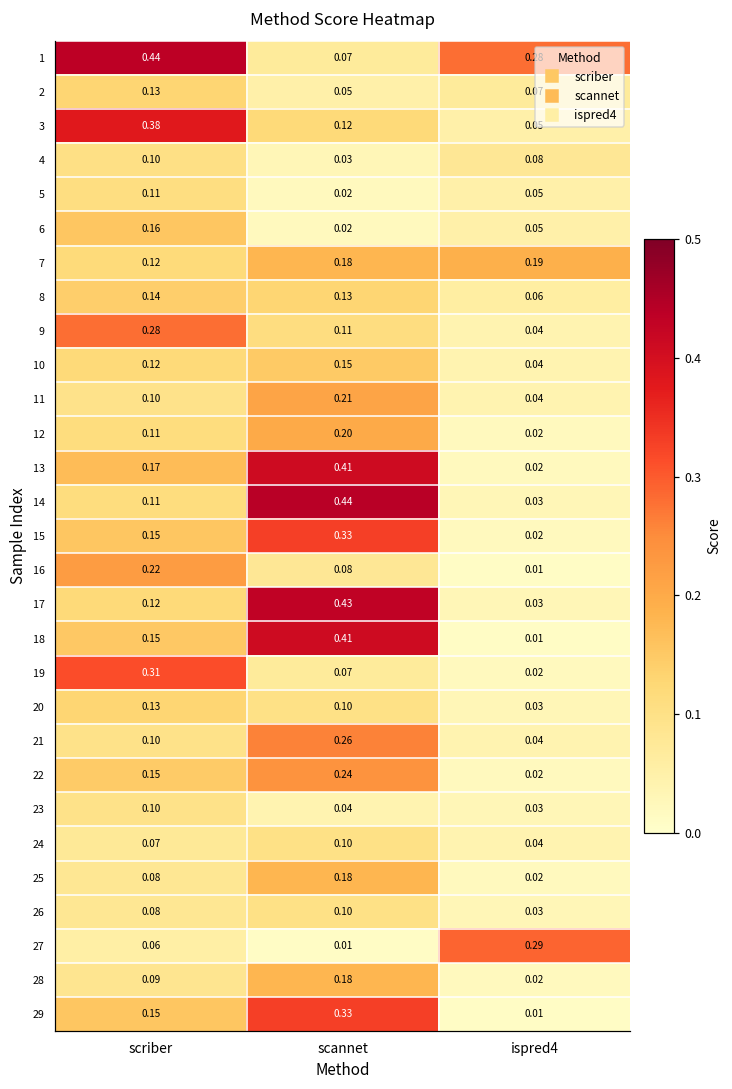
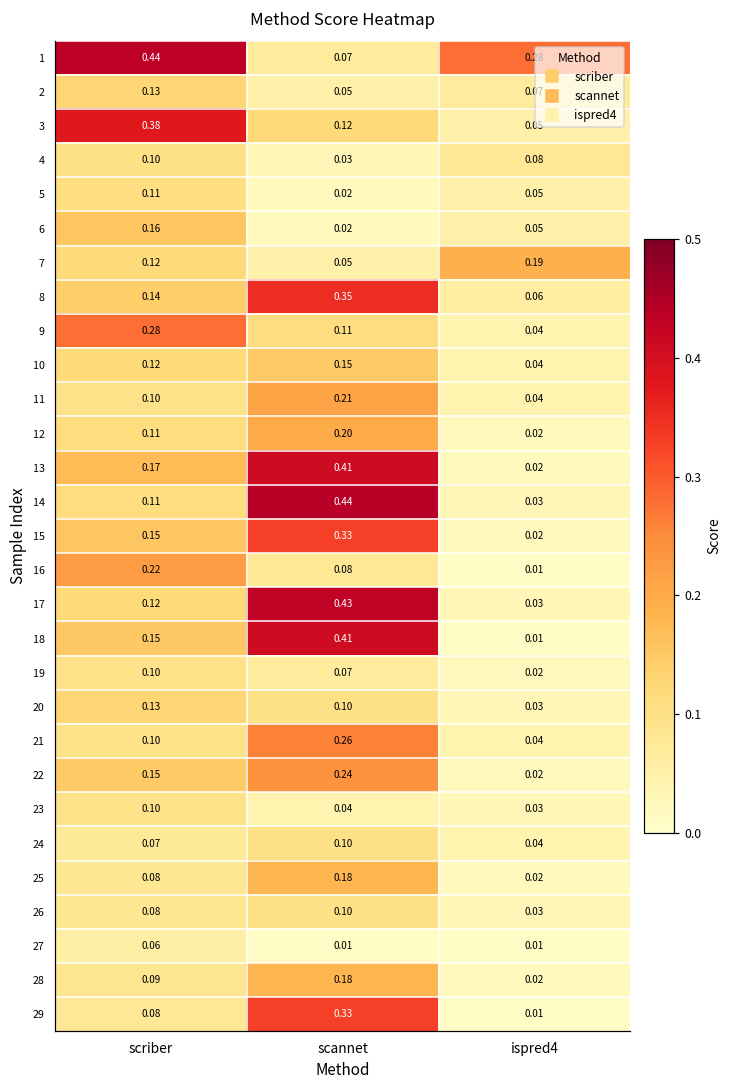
  {
    "1": {
      "scriber": 0.44,
      "scannet": 0.07
    },
    "2": {
      "scriber": 0.13,
      "scannet": 0.05
    },
    "3": {
      "scriber": 0.38,
      "scannet": 0.12,
      "ispred4": 0.05
    },
    "4": {
      "scriber": 0.10,
      "scannet": 0.03,
      "ispred4": 0.08
    },
    "5": {
      "scriber": 0.11,
      "scannet": 0.02,
      "ispred4": 0.05
    },
    "6": {
      "scriber": 0.16,
      "scannet": 0.02,
      "ispred4": 0.05
    },
    "7": {
      "scriber": 0.12,
-     "scannet": 0.18,
+     "scannet": 0.05,
      "ispred4": 0.19
    },
    "8": {
      "scriber": 0.14,
-     "scannet": 0.13,
+     "scannet": 0.35,
      "ispred4": 0.06
    },
    "9": {
      "scriber": 0.28,
      "scannet": 0.11,
      "ispred4": 0.04
    },
    "10": {
      "scriber": 0.12,
      "scannet": 0.15,
      "ispred4": 0.04
    },
    "11": {
      "scriber": 0.10,
      "scannet": 0.21,
      "ispred4": 0.04
    },
    "12": {
      "scriber": 0.11,
      "scannet": 0.20,
      "ispred4": 0.02
    },
    "13": {
      "scriber": 0.17,
      "scannet": 0.41,
      "ispred4": 0.02
    },
    "14": {
      "scriber": 0.11,
      "scannet": 0.44,
      "ispred4": 0.03
    },
    "15": {
      "scriber": 0.15,
      "scannet": 0.33,
      "ispred4": 0.02
    },
    "16": {
      "scriber": 0.22,
      "scannet": 0.08,
      "ispred4": 0.01
    },
    "17": {
      "scriber": 0.12,
      "scannet": 0.43,
      "ispred4": 0.03
    },
    "18": {
      "scriber": 0.15,
      "scannet": 0.41,
      "ispred4": 0.01
    },
    "19": {
-     "scriber": 0.31,
+     "scriber": 0.10,
      "scannet": 0.07,
      "ispred4": 0.02
    },
    "20": {
      "scriber": 0.13,
      "scannet": 0.10,
      "ispred4": 0.03
    },
    "21": {
      "scriber": 0.10,
      "scannet": 0.26,
      "ispred4": 0.04
    },
    "22": {
      "scriber": 0.15,
      "scannet": 0.24,
      "ispred4": 0.02
    },
    "23": {
      "scriber": 0.10,
      "scannet": 0.04,
      "ispred4": 0.03
    },
    "24": {
      "scriber": 0.07,
      "scannet": 0.10,
      "ispred4": 0.04
    },
    "25": {
      "scriber": 0.08,
      "scannet": 0.18,
      "ispred4": 0.02
    },
    "26": {
      "scriber": 0.08,
      "scannet": 0.10,
      "ispred4": 0.03
    },
    "27": {
      "scriber": 0.06,
      "scannet": 0.01,
-     "ispred4": 0.29
+     "ispred4": 0.01
    },
    "28": {
      "scriber": 0.09,
      "scannet": 0.18,
      "ispred4": 0.02
    },
    "29": {
-     "scriber": 0.15,
+     "scriber": 0.08,
      "scannet": 0.33,
      "ispred4": 0.01
    }
  }
